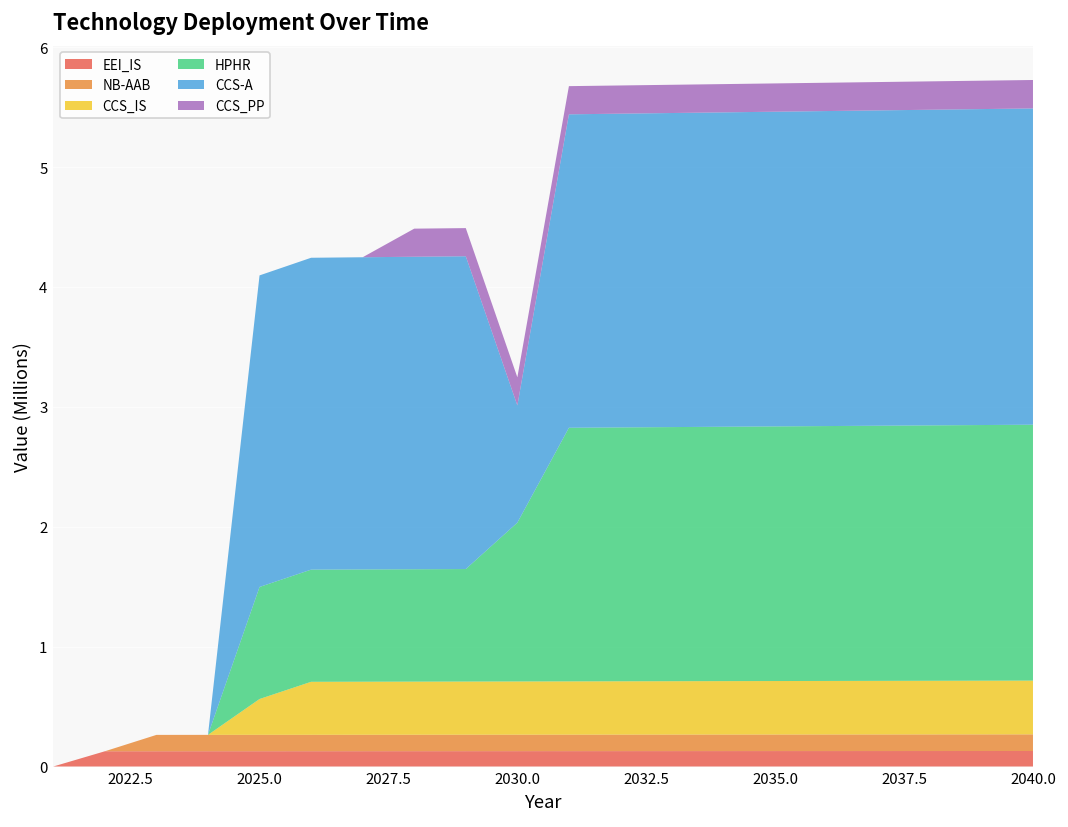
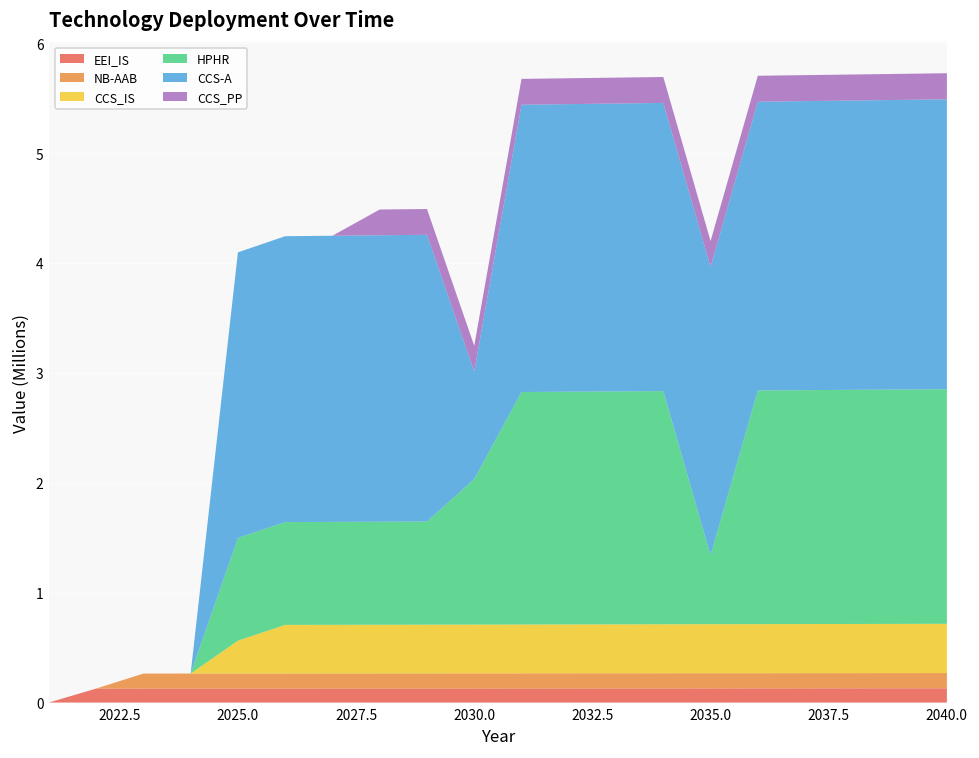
  {
    "CCS_IS": {
      "2025.0": 0.3,
      "2030.0": 0.4,
      "2035.0": 0.4,
      "2040.0": 0.4
    },
    "HPHR": {
      "2025.0": 0.9,
      "2030.0": 1.3,
-     "2035.0": 2.1,
+     "2035.0": 0.6,
      "2040.0": 2.1
    },
    "CCS-A": {
      "2030.0": 1.0,
      "2035.0": 2.6,
      "2040.0": 2.6
    },
    "CCS_PP": {
      "2030.0": 0.2,
      "2035.0": 0.2,
      "2040.0": 0.2
    }
  }
